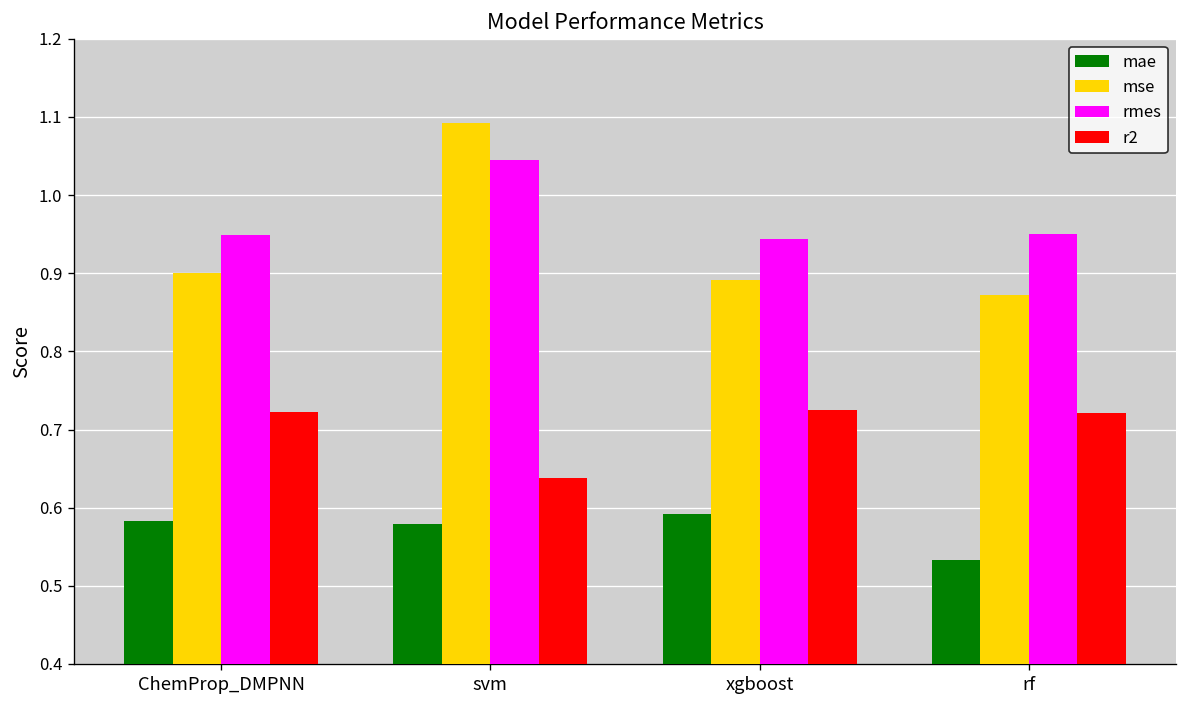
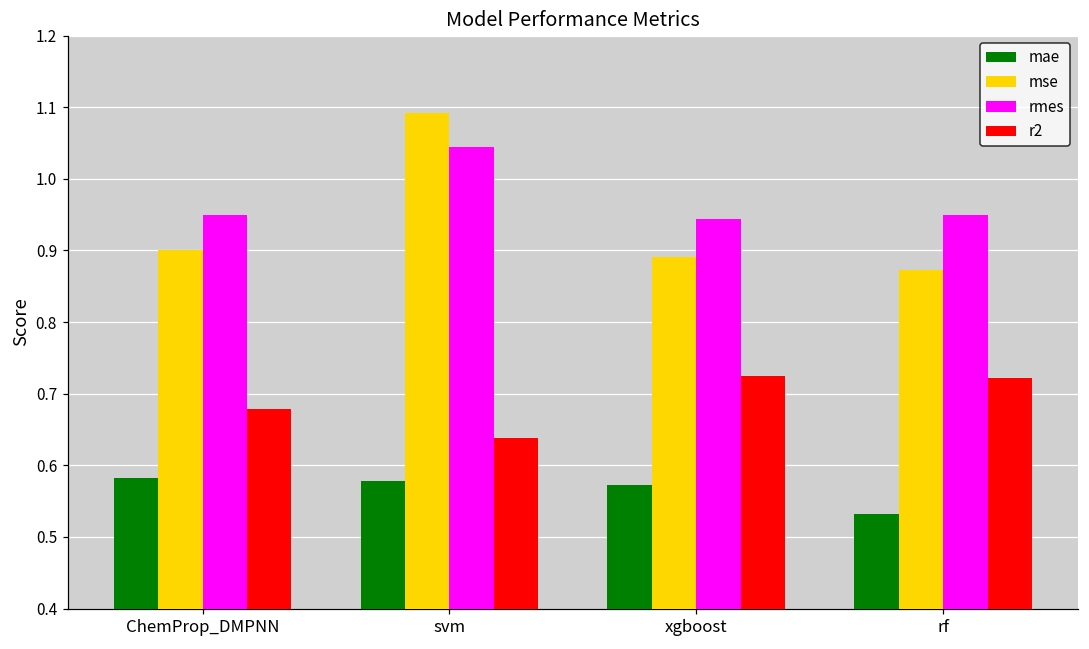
  {
    "mae": {
      "ChemProp_DMPNN": 0.58,
      "svm": 0.58,
-     "xgboost": 0.59,
+     "xgboost": 0.57,
      "rf": 0.53
    },
    "mse": {
      "ChemProp_DMPNN": 0.90,
      "svm": 1.09,
      "xgboost": 0.89,
      "rf": 0.87
    },
    "rmes": {
      "ChemProp_DMPNN": 0.95,
      "svm": 1.04,
      "xgboost": 0.94,
      "rf": 0.95
    },
    "r2": {
-     "ChemProp_DMPNN": 0.72,
+     "ChemProp_DMPNN": 0.68,
      "svm": 0.64,
      "xgboost": 0.73,
      "rf": 0.72
    }
  }
